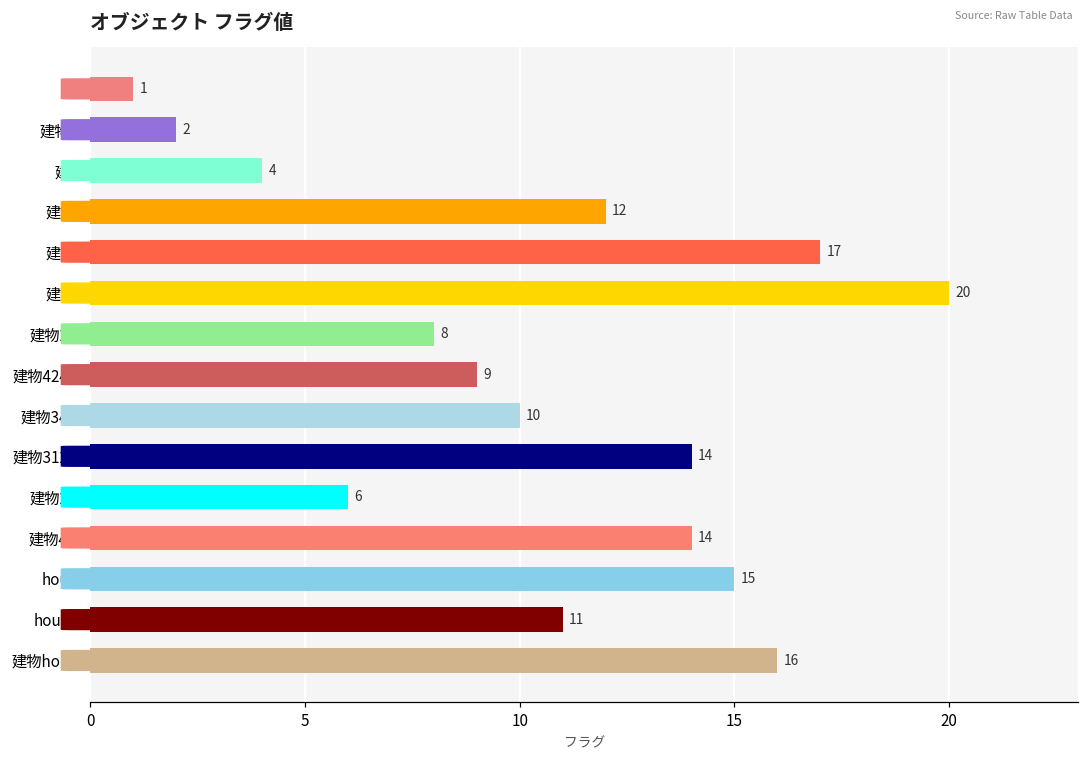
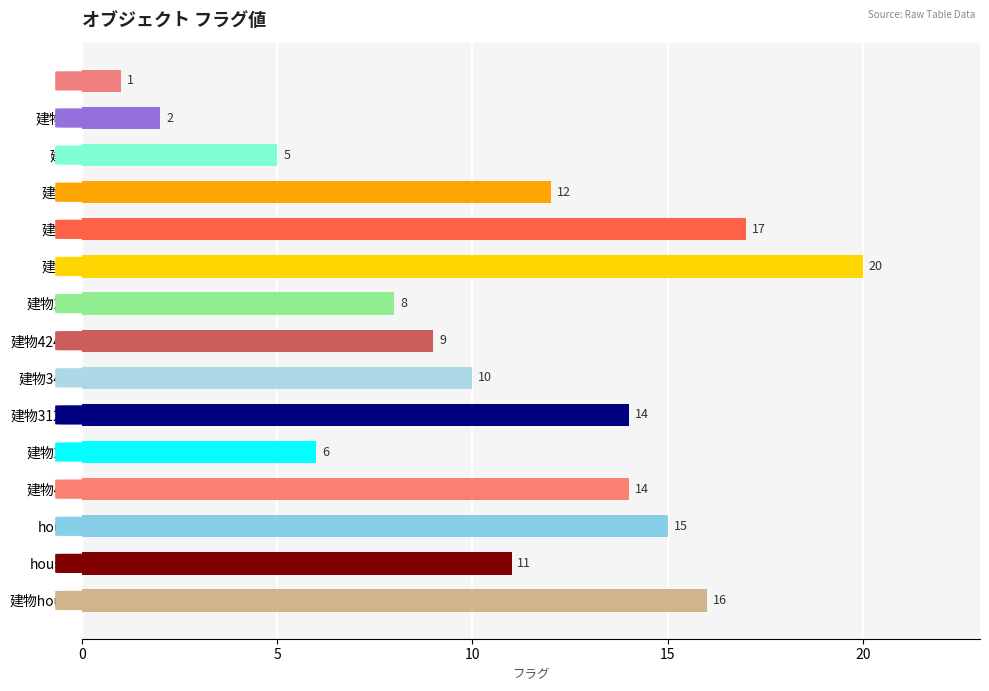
  {
    "建物１": 2,
-   "建物": 4,
+   "建物": 5,
    "建物3": 12,
    "建物5": 17,
    "建物6": 20,
    "建物222": 8,
    "建物42412": 9,
    "建物3434": 10,
    "建物31231": 14,
    "建物231": 6,
    "建物434": 14,
    "house": 15,
    "house2": 11,
    "建物house": 16
  }
